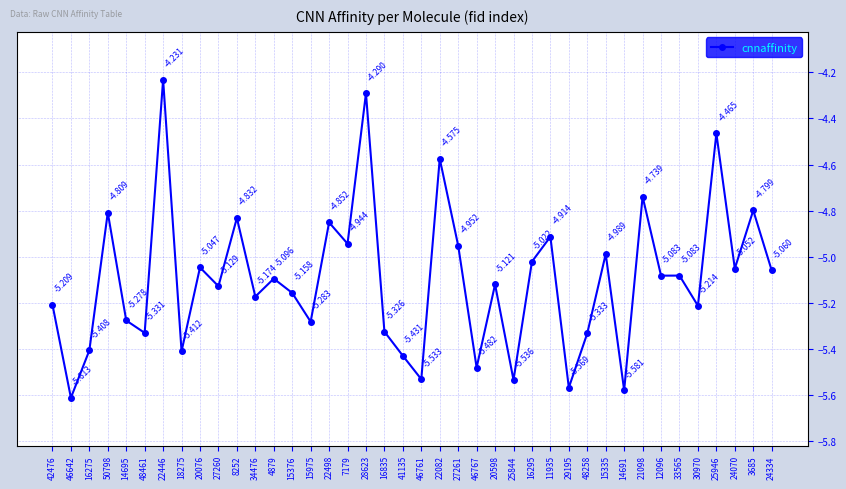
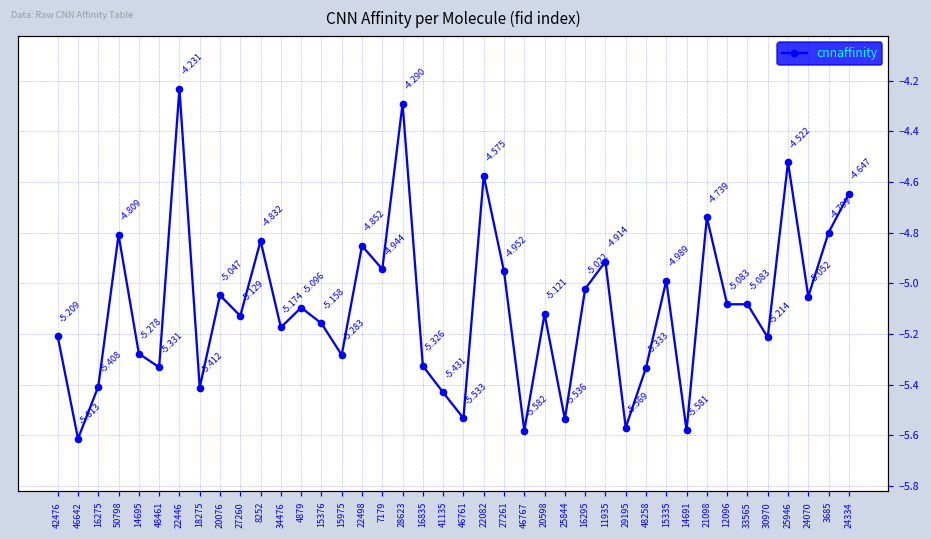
  {
    "42476": -5.209,
    "46642": -5.613,
    "16275": -5.408,
    "50798": -4.809,
    "14695": -5.278,
    "48461": -5.331,
    "22446": -4.231,
    "18275": -5.412,
    "20076": -5.047,
    "27260": -5.129,
    "8252": -4.832,
    "4879": -5.096,
    "15376": -5.158,
    "15975": -5.283,
    "22498": -4.852,
    "7179": -4.944,
    "28623": -4.290,
    "16835": -5.326,
    "41135": -5.431,
    "46761": -5.533,
    "22082": -4.575,
    "27261": -4.952,
-   "46767": -5.482,
+   "46767": -5.582,
    "20598": -5.121,
    "25844": -5.536,
    "11935": -4.914,
    "29195": -5.569,
    "48258": -5.333,
    "15335": -4.989,
    "14691": -5.581,
    "21098": -4.739,
    "30970": -5.214,
-   "25946": -4.465,
+   "25946": -4.522,
    "24070": -5.052,
-   "24334": -5.060
+   "24334": -4.647
  }
